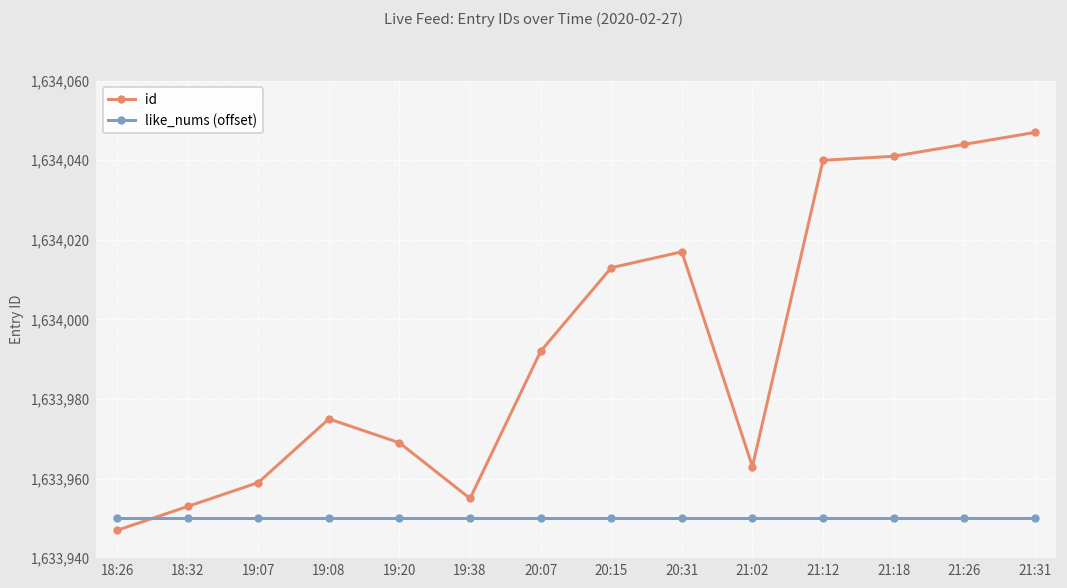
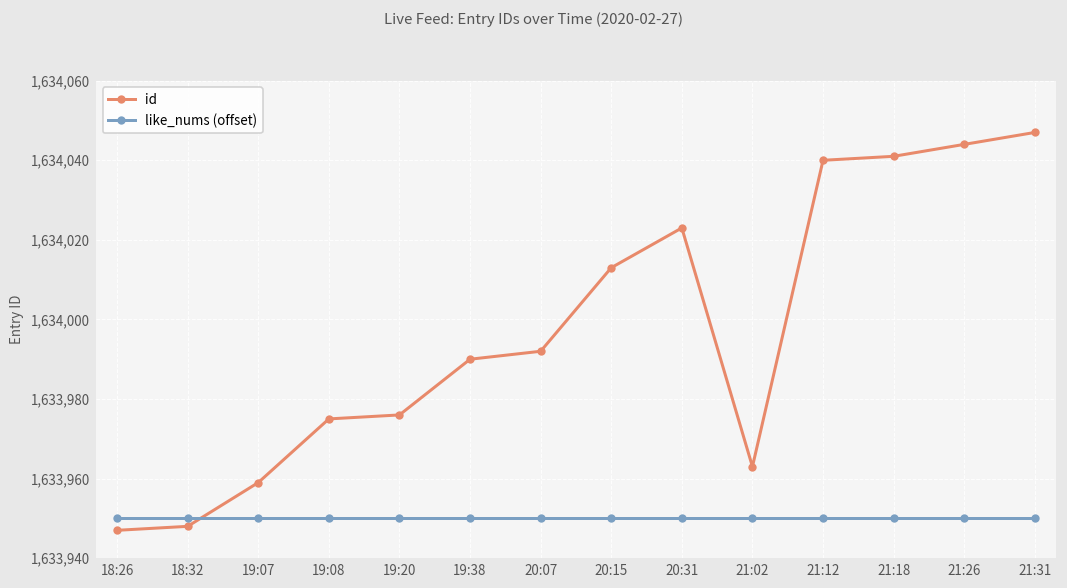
  {
    "id": {
      "18:26": "1,633,947",
-     "18:32": "1,633,953",
+     "18:32": "1,633,948",
      "19:07": "1,633,959",
      "19:08": "1,633,975",
-     "19:20": "1,633,969",
-     "19:38": "1,633,955",
+     "19:20": "1,633,976",
+     "19:38": "1,633,990",
      "20:07": "1,633,992",
      "20:15": "1,634,013",
-     "20:31": "1,634,017",
+     "20:31": "1,634,023",
      "21:02": "1,633,963",
      "21:12": "1,634,040",
      "21:18": "1,634,041",
      "21:26": "1,634,044",
      "21:31": "1,634,047"
    },
    "like_nums (offset)": {
      "18:26": "1,633,950",
      "18:32": "1,633,950",
      "19:07": "1,633,950",
      "19:08": "1,633,950",
      "19:20": "1,633,950",
      "19:38": "1,633,950",
      "20:07": "1,633,950",
      "20:15": "1,633,950",
      "20:31": "1,633,950",
      "21:02": "1,633,950",
      "21:12": "1,633,950",
      "21:18": "1,633,950",
      "21:26": "1,633,950",
      "21:31": "1,633,950"
    }
  }
